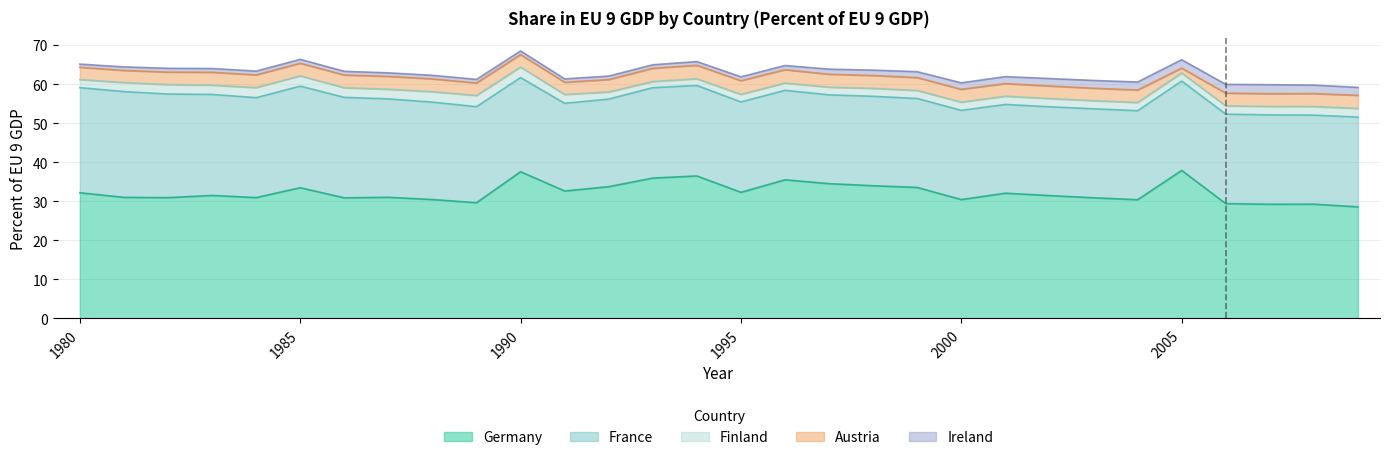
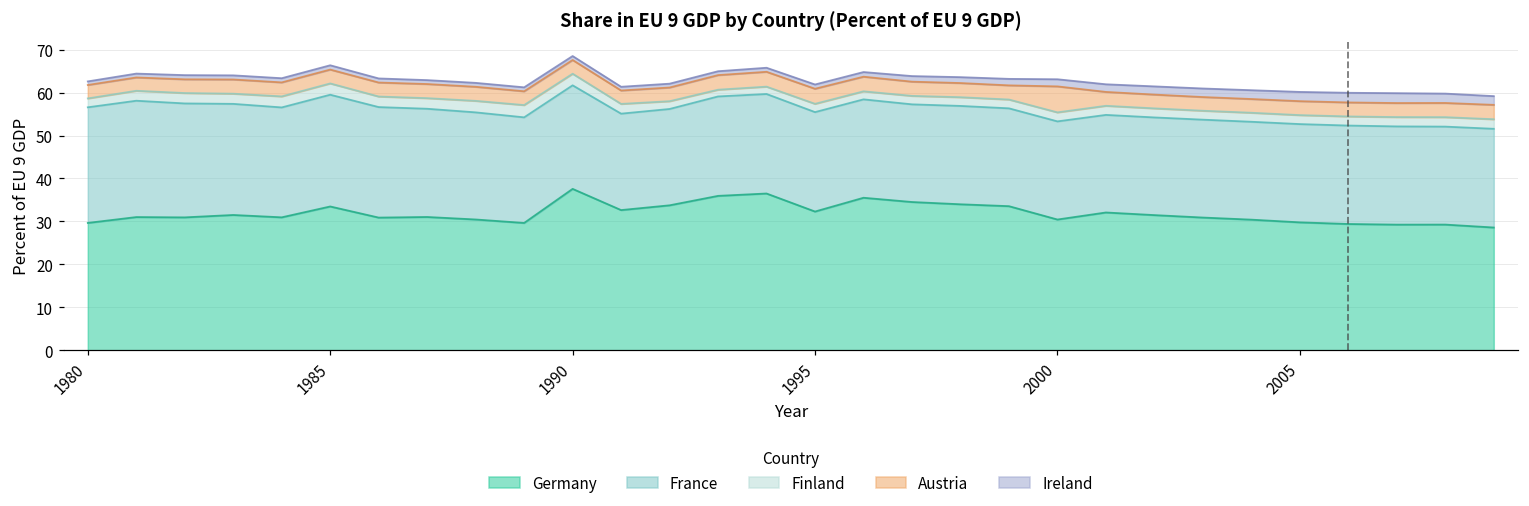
  {
    "Germany": {
-     "1980": 32,
+     "1980": 30,
      "1985": 33,
      "1990": 38,
      "1995": 32,
      "2000": 30,
-     "2005": 38
+     "2005": 30
    },
    "Austria": {
      "1980": 3,
      "1985": 3,
      "1990": 3,
      "1995": 4,
-     "2000": 3,
-     "2005": 1
+     "2000": 6,
+     "2005": 3
    }
  }
